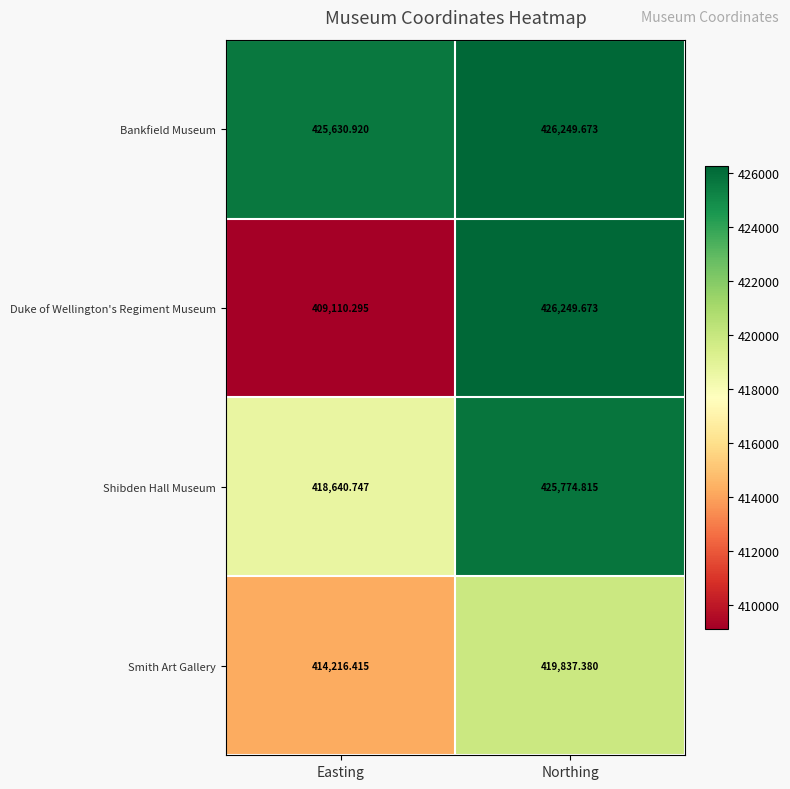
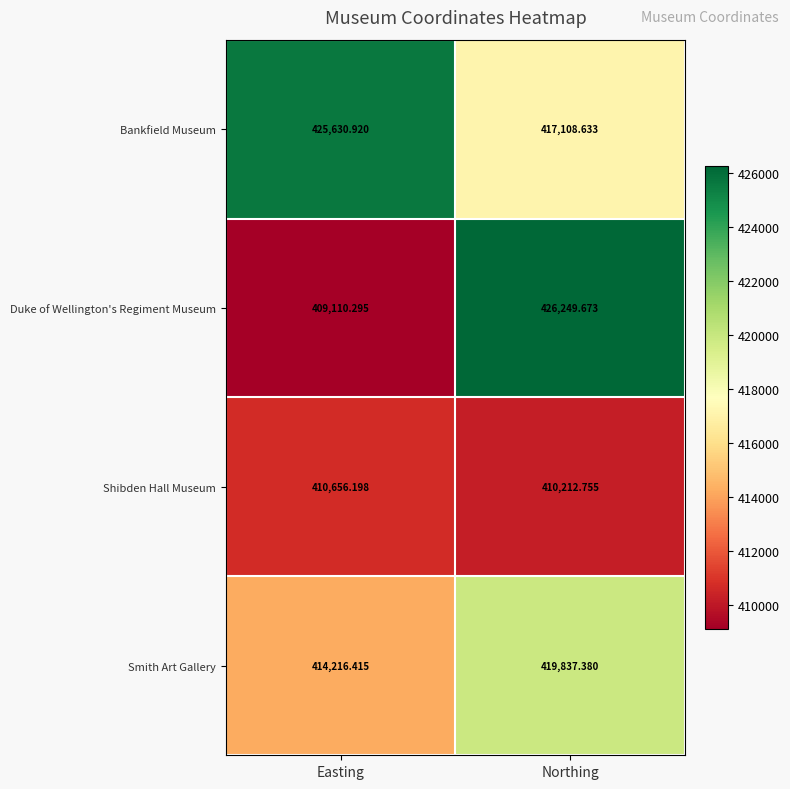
  {
    "Bankfield Museum": {
      "Easting": "425,630.920",
-     "Northing": "426,249.673"
+     "Northing": "417,108.633"
    },
    "Duke of Wellington's Regiment Museum": {
      "Easting": "409,110.295",
      "Northing": "426,249.673"
    },
    "Shibden Hall Museum": {
-     "Easting": "418,640.747",
-     "Northing": "425,774.815"
+     "Easting": "410,656.198",
+     "Northing": "410,212.755"
    },
    "Smith Art Gallery": {
      "Easting": "414,216.415",
      "Northing": "419,837.380"
    }
  }
